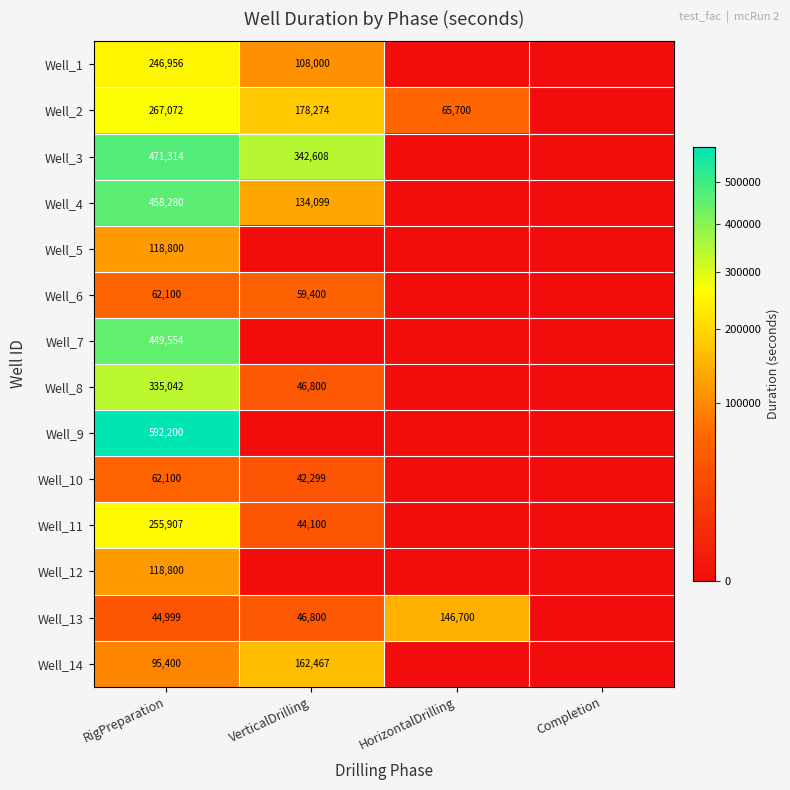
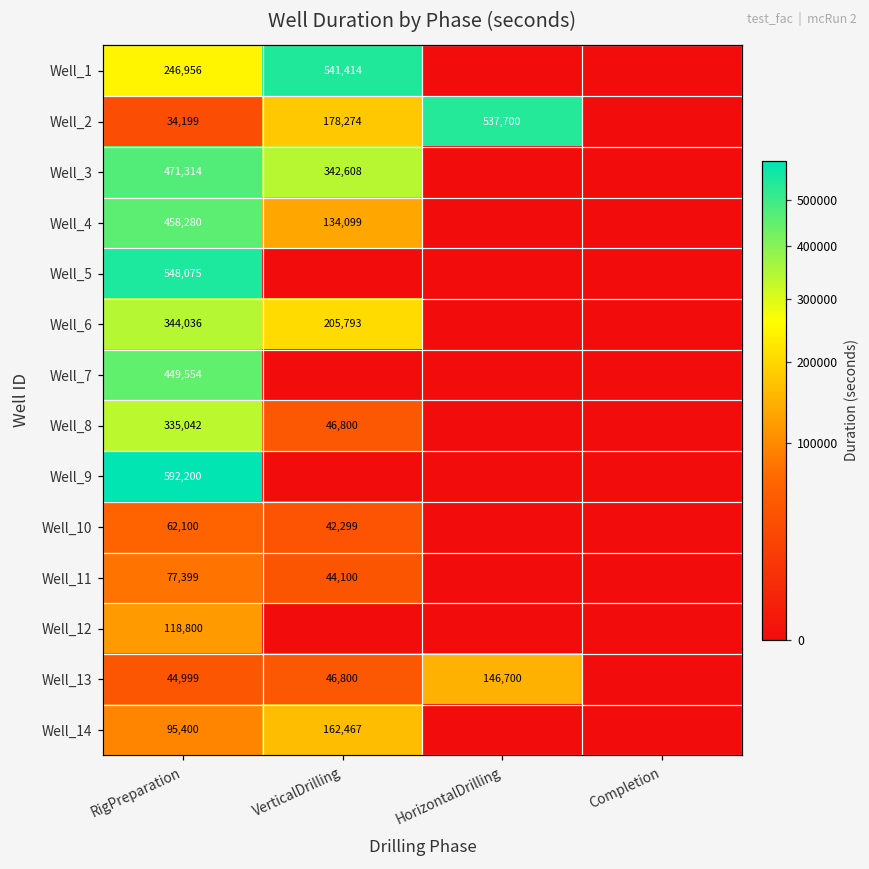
  {
    "Well_1": {
      "RigPreparation": "246,956",
-     "VerticalDrilling": "108,000"
+     "VerticalDrilling": "541,414"
    },
    "Well_2": {
-     "RigPreparation": "267,072",
+     "RigPreparation": "34,199",
      "VerticalDrilling": "178,274",
-     "HorizontalDrilling": "65,700"
+     "HorizontalDrilling": "537,700"
    },
    "Well_3": {
      "RigPreparation": "471,314",
      "VerticalDrilling": "342,608"
    },
    "Well_4": {
      "RigPreparation": "458,280",
      "VerticalDrilling": "134,099"
    },
    "Well_5": {
-     "RigPreparation": "118,800"
+     "RigPreparation": "548,075"
    },
    "Well_6": {
-     "RigPreparation": "62,100",
-     "VerticalDrilling": "59,400"
+     "RigPreparation": "344,036",
+     "VerticalDrilling": "205,793"
    },
    "Well_7": {
      "RigPreparation": "449,554"
    },
    "Well_8": {
      "RigPreparation": "335,042",
      "VerticalDrilling": "46,800"
    },
    "Well_9": {
      "RigPreparation": "592,200"
    },
    "Well_10": {
      "RigPreparation": "62,100",
      "VerticalDrilling": "42,299"
    },
    "Well_11": {
-     "RigPreparation": "255,907",
+     "RigPreparation": "77,399",
      "VerticalDrilling": "44,100"
    },
    "Well_12": {
      "RigPreparation": "118,800"
    },
    "Well_13": {
      "RigPreparation": "44,999",
      "VerticalDrilling": "46,800",
      "HorizontalDrilling": "146,700"
    },
    "Well_14": {
      "RigPreparation": "95,400",
      "VerticalDrilling": "162,467"
    }
  }
